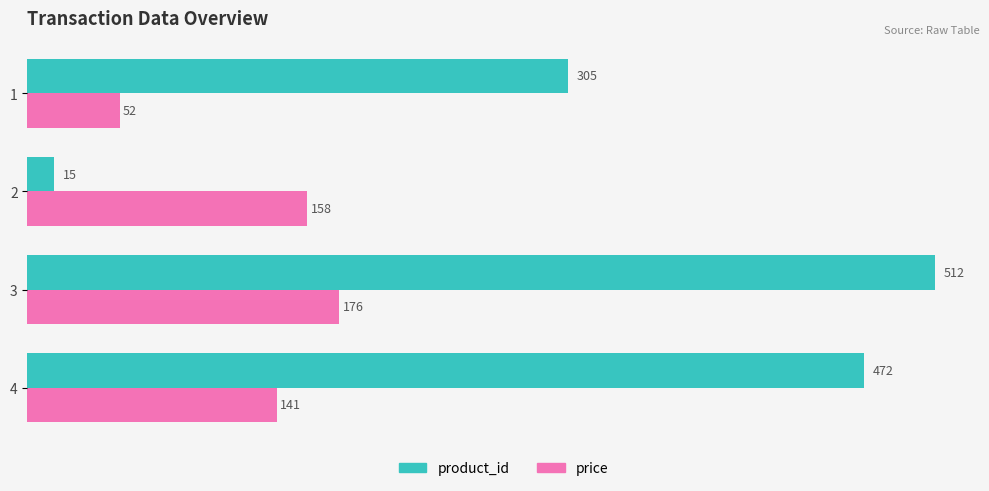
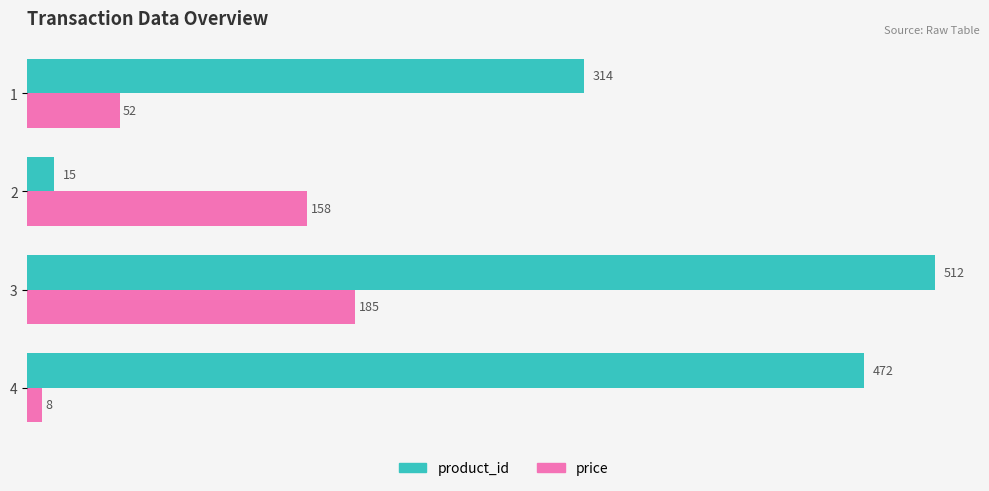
  {
    "product_id": {
-     "1": 305,
+     "1": 314,
      "2": 15,
      "3": 512,
      "4": 472
    },
    "price": {
      "1": 52,
      "2": 158,
-     "3": 176,
-     "4": 141
+     "3": 185,
+     "4": 8
    }
  }
